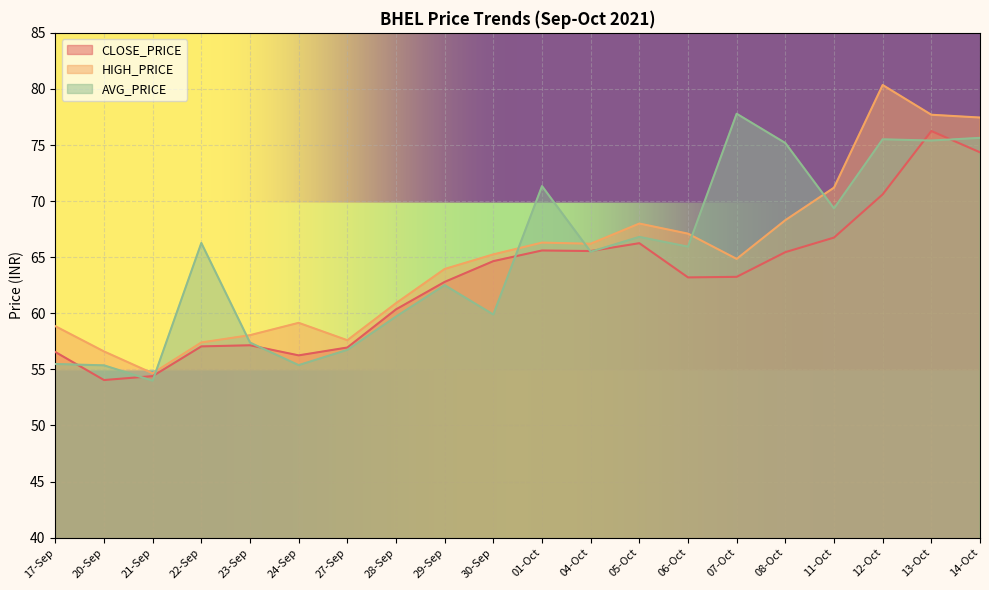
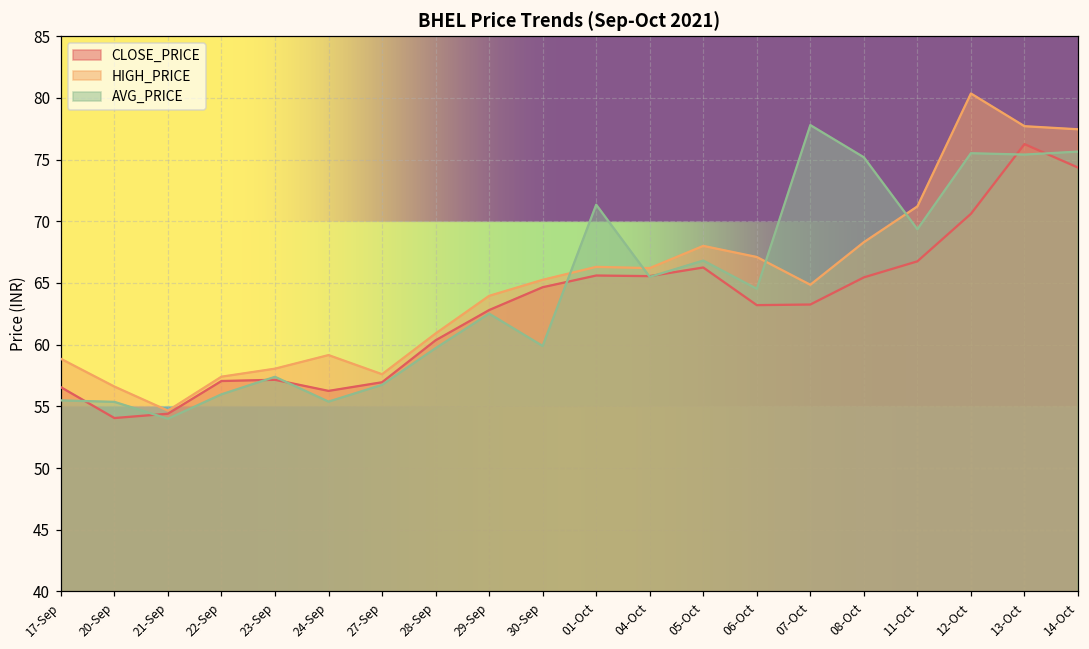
  {
    "AVG_PRICE": {
      "17-Sep": 55.5,
      "20-Sep": 55.4,
      "21-Sep": 54.0,
-     "22-Sep": 66.3,
+     "22-Sep": 56.0,
      "23-Sep": 57.4,
      "24-Sep": 55.4,
      "28-Sep": 59.7,
      "29-Sep": 62.5,
      "30-Sep": 59.9,
      "01-Oct": 71.3,
      "05-Oct": 66.8,
-     "06-Oct": 65.9,
+     "06-Oct": 64.5,
      "07-Oct": 77.8,
      "08-Oct": 75.2,
      "11-Oct": 69.4,
      "12-Oct": 75.5,
      "13-Oct": 75.4,
      "14-Oct": 75.6
    }
  }
